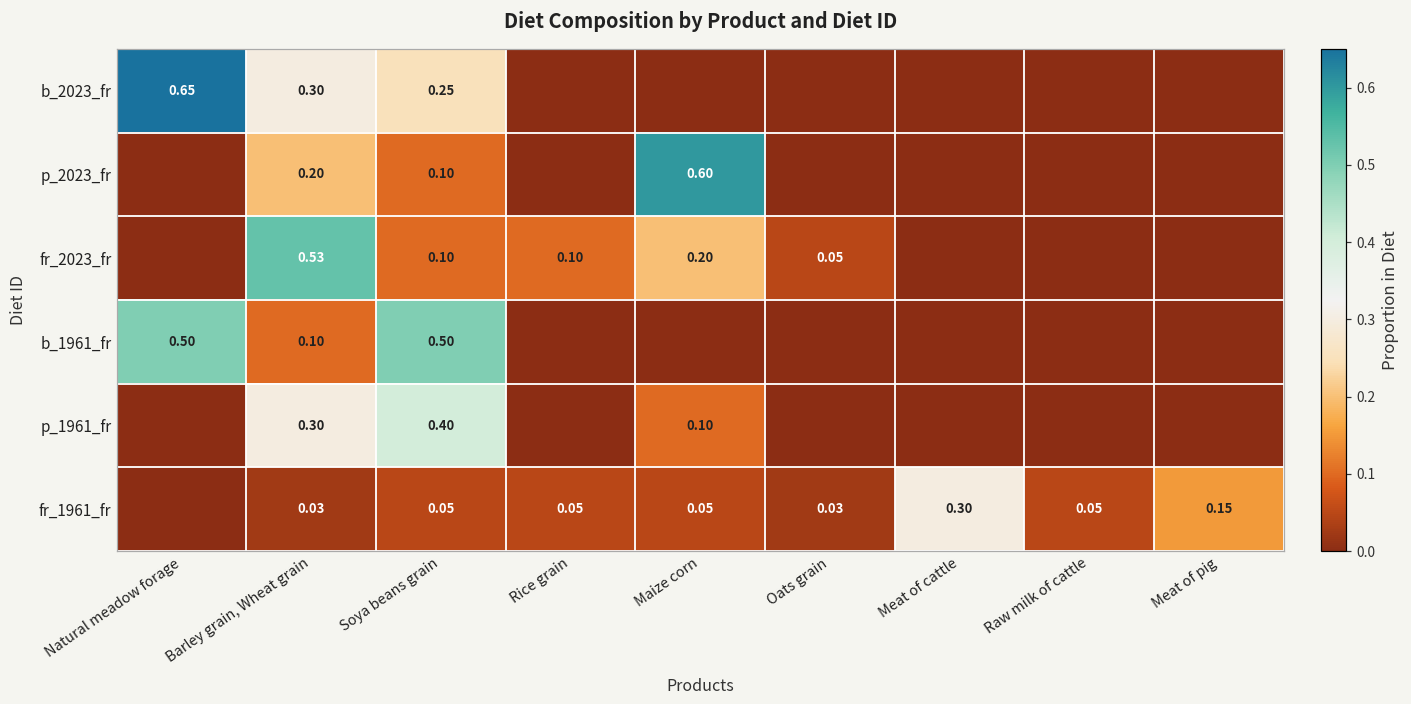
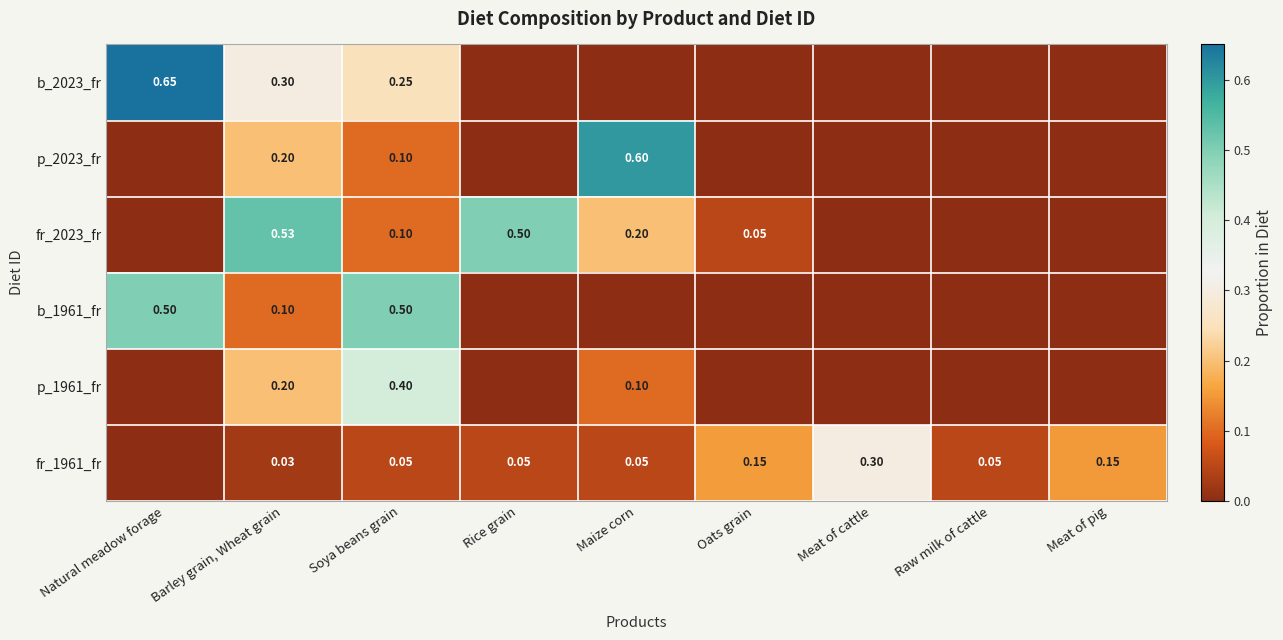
  {
    "b_2023_fr": {
      "Natural meadow forage": 0.65,
      "Barley grain, Wheat grain": 0.30,
      "Soya beans grain": 0.25
    },
    "p_2023_fr": {
      "Barley grain, Wheat grain": 0.20,
      "Soya beans grain": 0.10,
      "Maize corn": 0.60
    },
    "fr_2023_fr": {
      "Barley grain, Wheat grain": 0.53,
      "Soya beans grain": 0.10,
-     "Rice grain": 0.10,
+     "Rice grain": 0.50,
      "Maize corn": 0.20,
      "Oats grain": 0.05
    },
    "b_1961_fr": {
      "Natural meadow forage": 0.50,
      "Barley grain, Wheat grain": 0.10,
      "Soya beans grain": 0.50
    },
    "p_1961_fr": {
-     "Barley grain, Wheat grain": 0.30,
+     "Barley grain, Wheat grain": 0.20,
      "Soya beans grain": 0.40,
      "Maize corn": 0.10
    },
    "fr_1961_fr": {
      "Barley grain, Wheat grain": 0.03,
      "Soya beans grain": 0.05,
      "Rice grain": 0.05,
      "Maize corn": 0.05,
-     "Oats grain": 0.03,
+     "Oats grain": 0.15,
      "Meat of cattle": 0.30,
      "Raw milk of cattle": 0.05,
      "Meat of pig": 0.15
    }
  }
